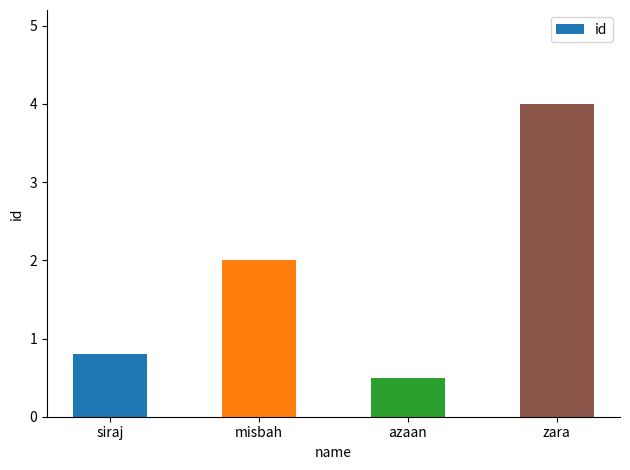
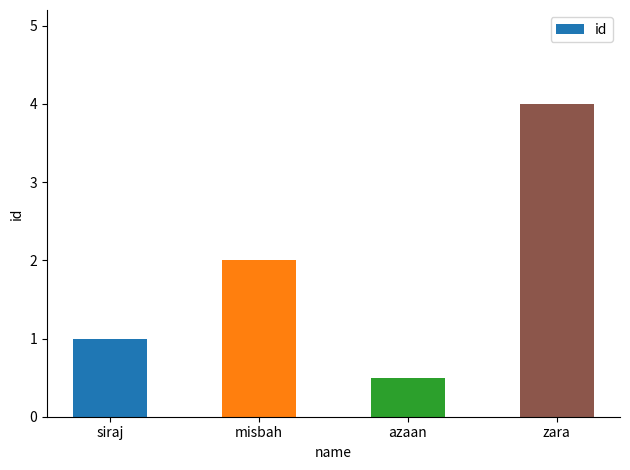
  {
-   "siraj": 0.8,
+   "siraj": 1.0,
    "misbah": 2.0,
    "azaan": 0.5,
    "zara": 4.0
  }
